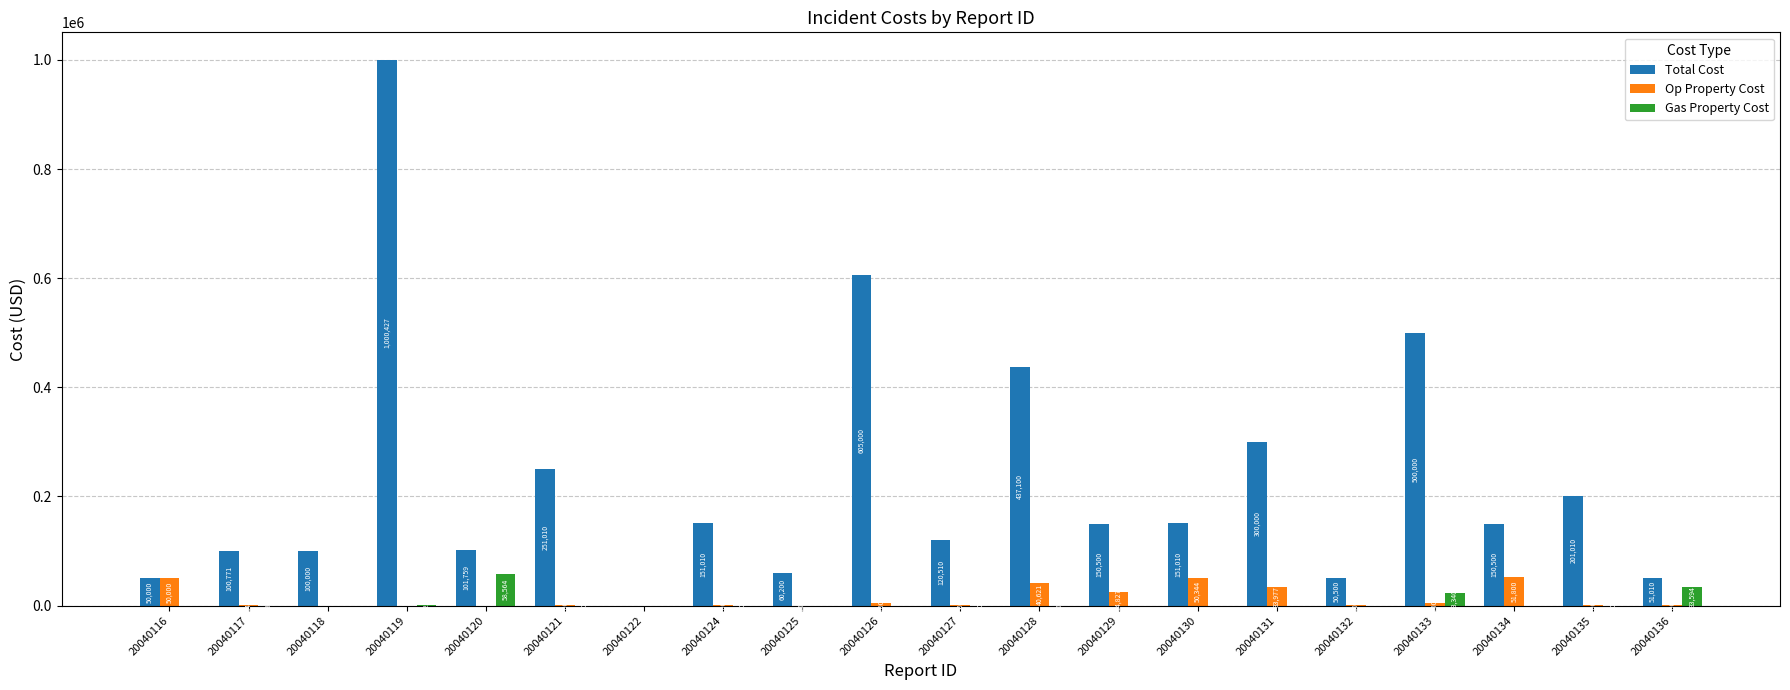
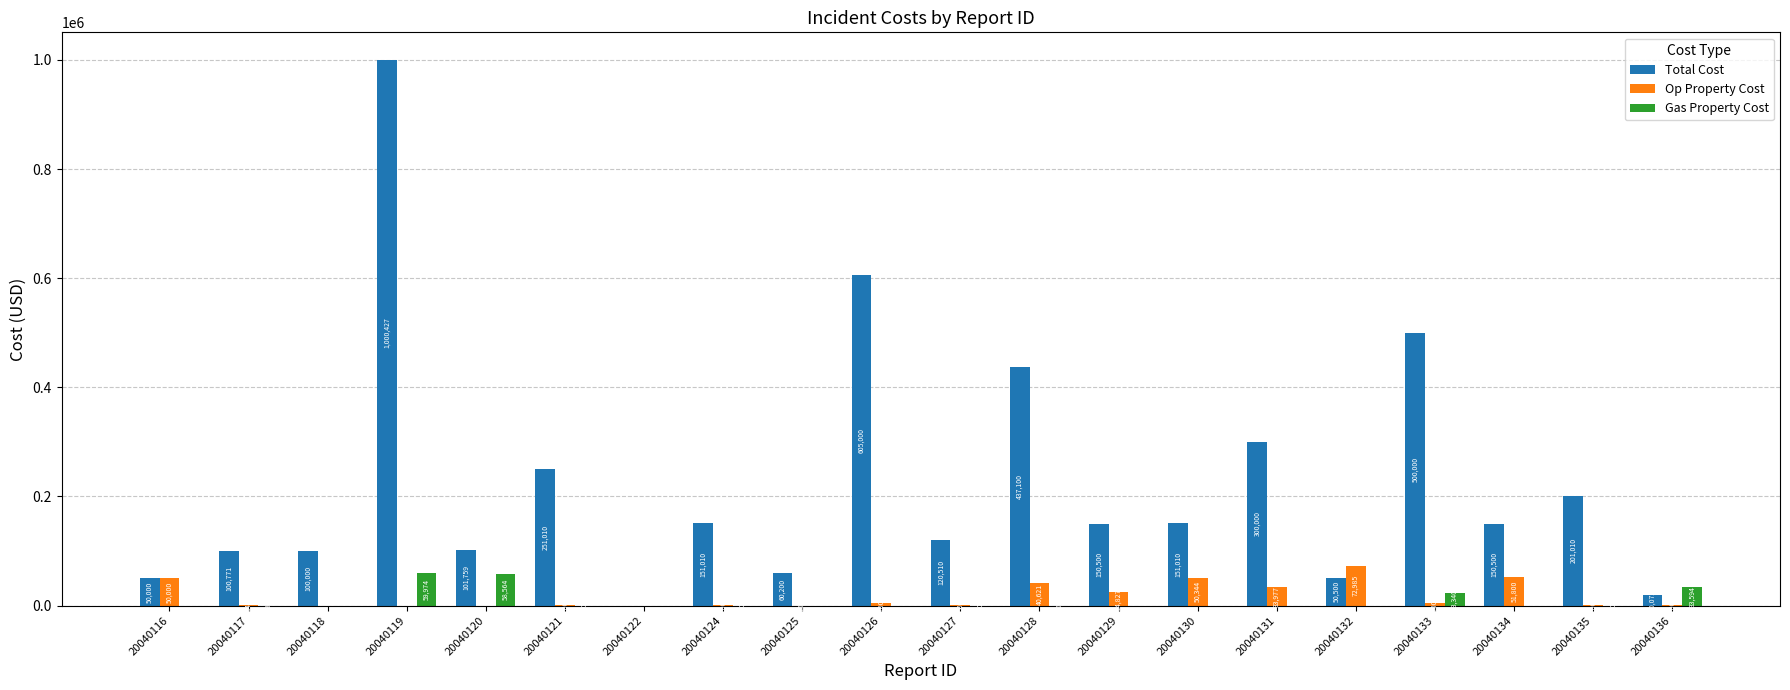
  {
    "Total Cost": {
      "20040116": "50,000",
      "20040117": "100,771",
      "20040118": "100,000",
      "20040119": "1,000,427",
      "20040120": "101,759",
      "20040121": "251,010",
      "20040124": "151,010",
      "20040125": "60,200",
      "20040126": "605,000",
      "20040127": "120,510",
      "20040128": "437,100",
      "20040129": "150,500",
      "20040130": "151,010",
      "20040131": "300,000",
      "20040132": "50,500",
      "20040133": "500,000",
      "20040134": "150,500",
      "20040135": "201,010",
-     "20040136": "51,010"
+     "20040136": "20,072"
    },
    "Op Property Cost": {
      "20040118": "0",
      "20040119": "0",
      "20040120": "0",
      "20040122": "0",
      "20040126": "10000",
-     "20040132": "0",
+     "20040132": "70000",
      "20040133": "10000"
    },
    "Gas Property Cost": {
      "20040116": "0",
      "20040118": "0",
-     "20040119": "0",
+     "20040119": "60000",
      "20040122": "0",
      "20040125": "0",
      "20040126": "0",
      "20040129": "0",
      "20040130": "0",
      "20040131": "0",
      "20040132": "0",
      "20040134": "0"
    }
  }
